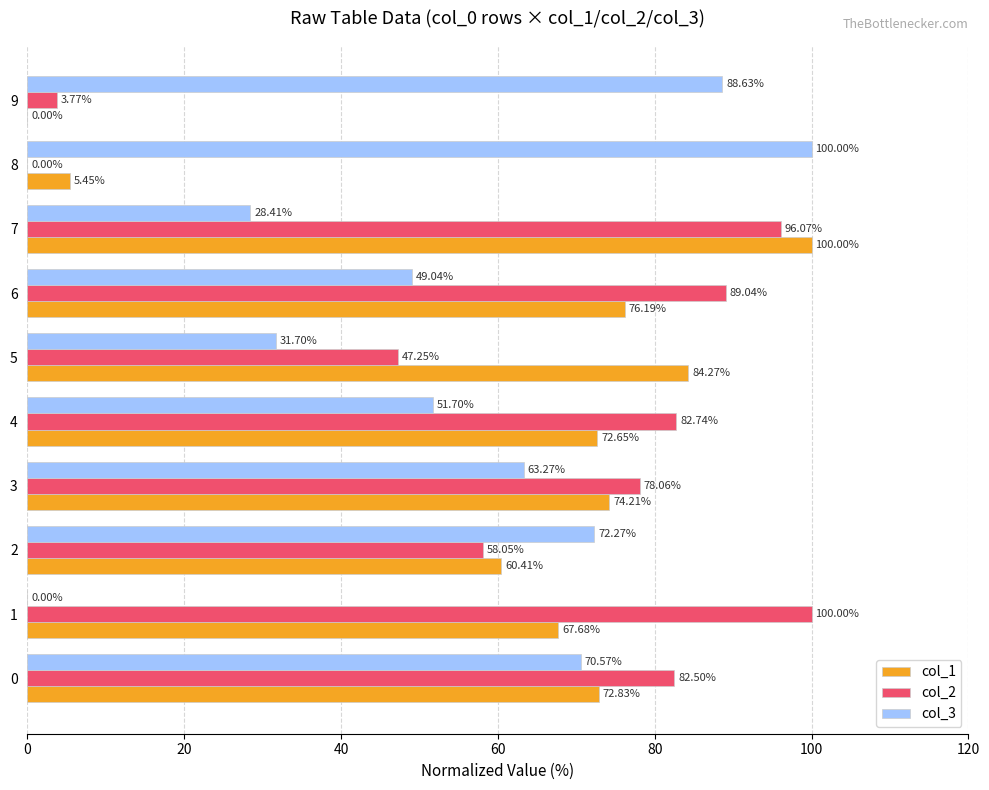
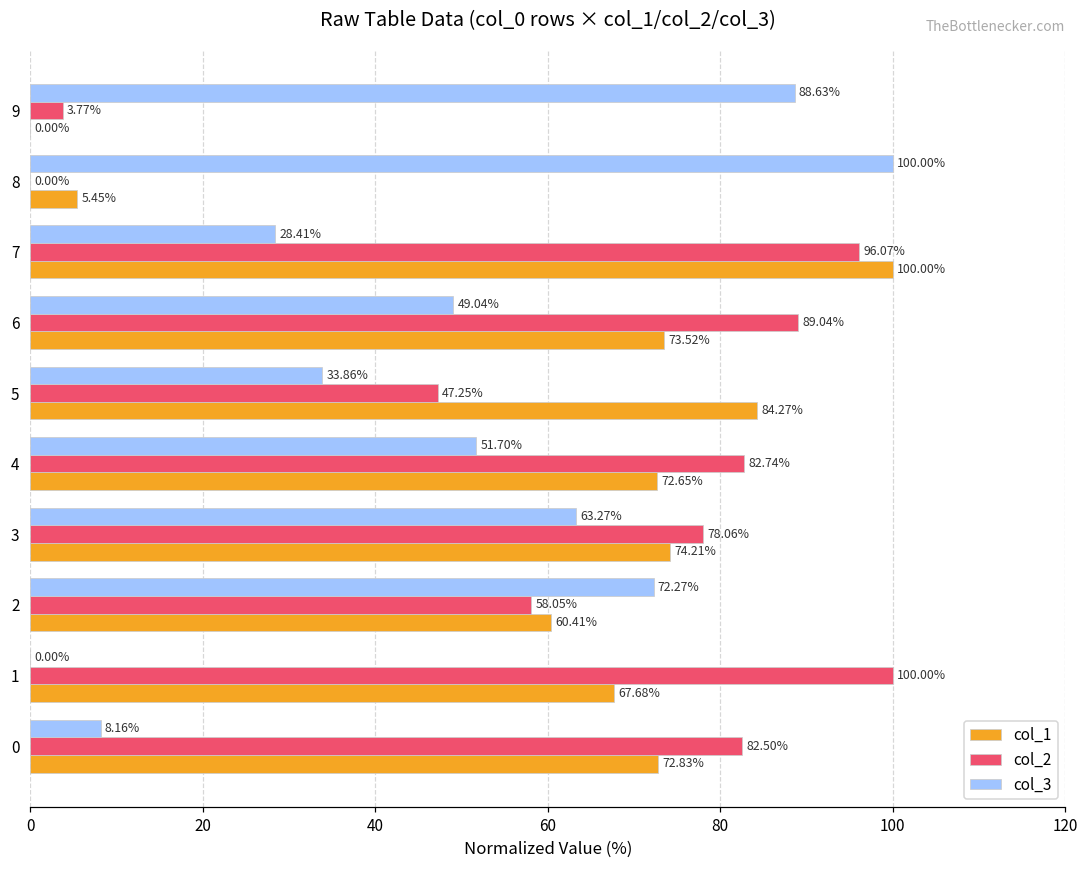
  {
    "col_1": {
      "9": "0.00%",
      "8": "5.45%",
      "7": "100.00%",
-     "6": "76.19%",
+     "6": "73.52%",
      "5": "84.27%",
      "4": "72.65%",
      "3": "74.21%",
      "2": "60.41%",
      "1": "67.68%",
      "0": "72.83%"
    },
    "col_2": {
      "9": "3.77%",
      "8": "0.00%",
      "7": "96.07%",
      "6": "89.04%",
      "5": "47.25%",
      "4": "82.74%",
      "3": "78.06%",
      "2": "58.05%",
      "1": "100.00%",
      "0": "82.50%"
    },
    "col_3": {
      "9": "88.63%",
      "8": "100.00%",
      "7": "28.41%",
      "6": "49.04%",
-     "5": "31.70%",
+     "5": "33.86%",
      "4": "51.70%",
      "3": "63.27%",
      "2": "72.27%",
      "1": "0.00%",
-     "0": "70.57%"
+     "0": "8.16%"
    }
  }
